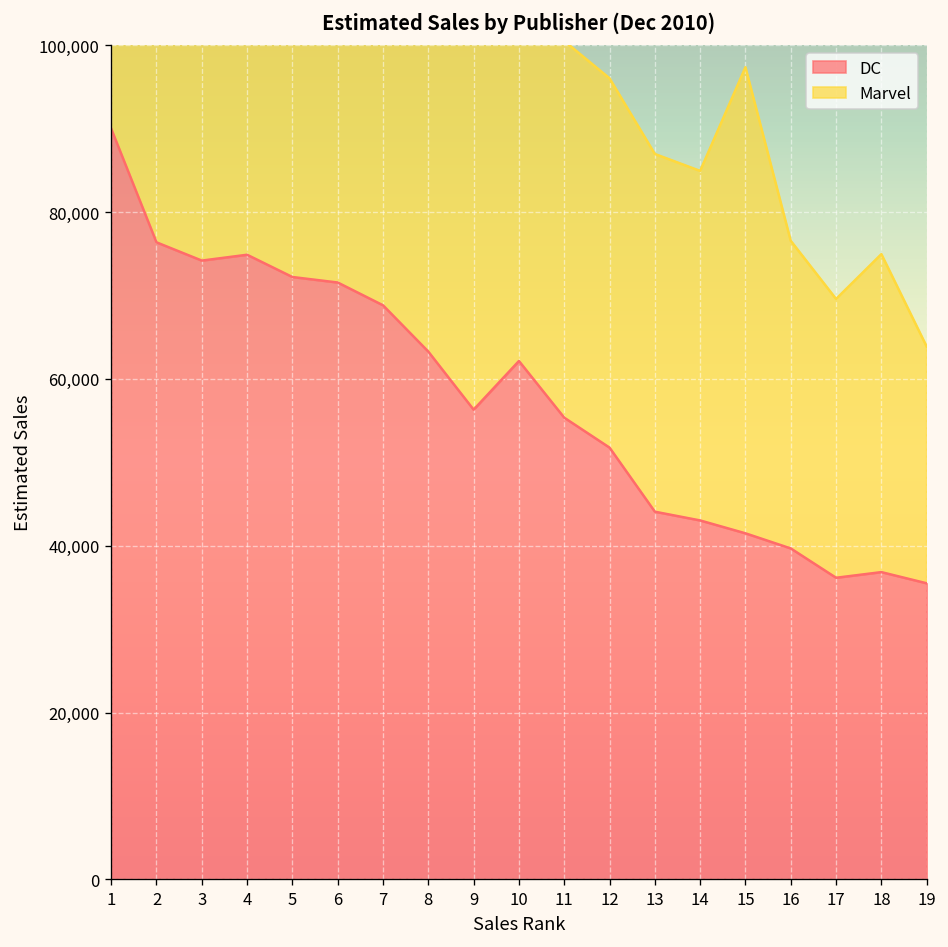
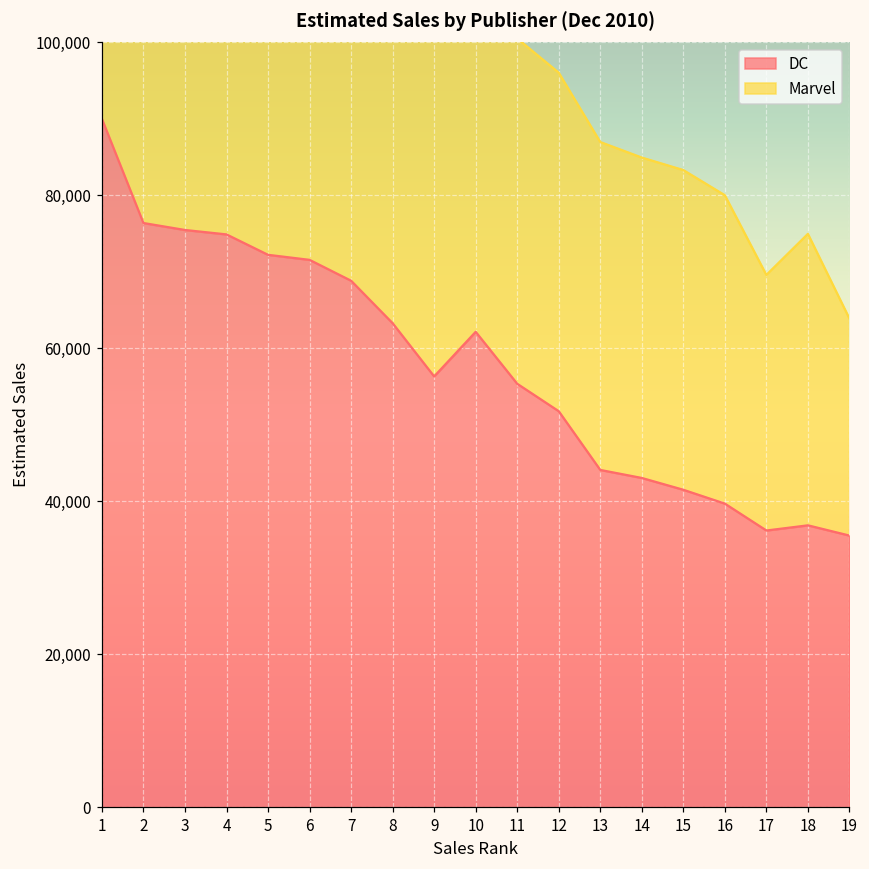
  {
    "DC": {
      "1": "90,000",
      "2": "76,000",
-     "3": "74,000",
+     "3": "75,000",
      "4": "75,000",
      "5": "72,000",
      "6": "72,000",
      "7": "69,000",
      "8": "63,000",
      "9": "56,000",
      "10": "62,000",
      "11": "55,000",
      "12": "52,000",
      "13": "44,000",
      "14": "43,000",
      "15": "41,000",
      "16": "40,000",
      "17": "36,000",
      "18": "37,000",
      "19": "35,000"
    },
    "Marvel": {
      "12": "44,000",
      "13": "43,000",
      "14": "42,000",
-     "15": "56,000",
-     "16": "37,000",
+     "15": "42,000",
+     "16": "40,000",
      "17": "33,000",
      "18": "38,000",
      "19": "28,000"
    }
  }
